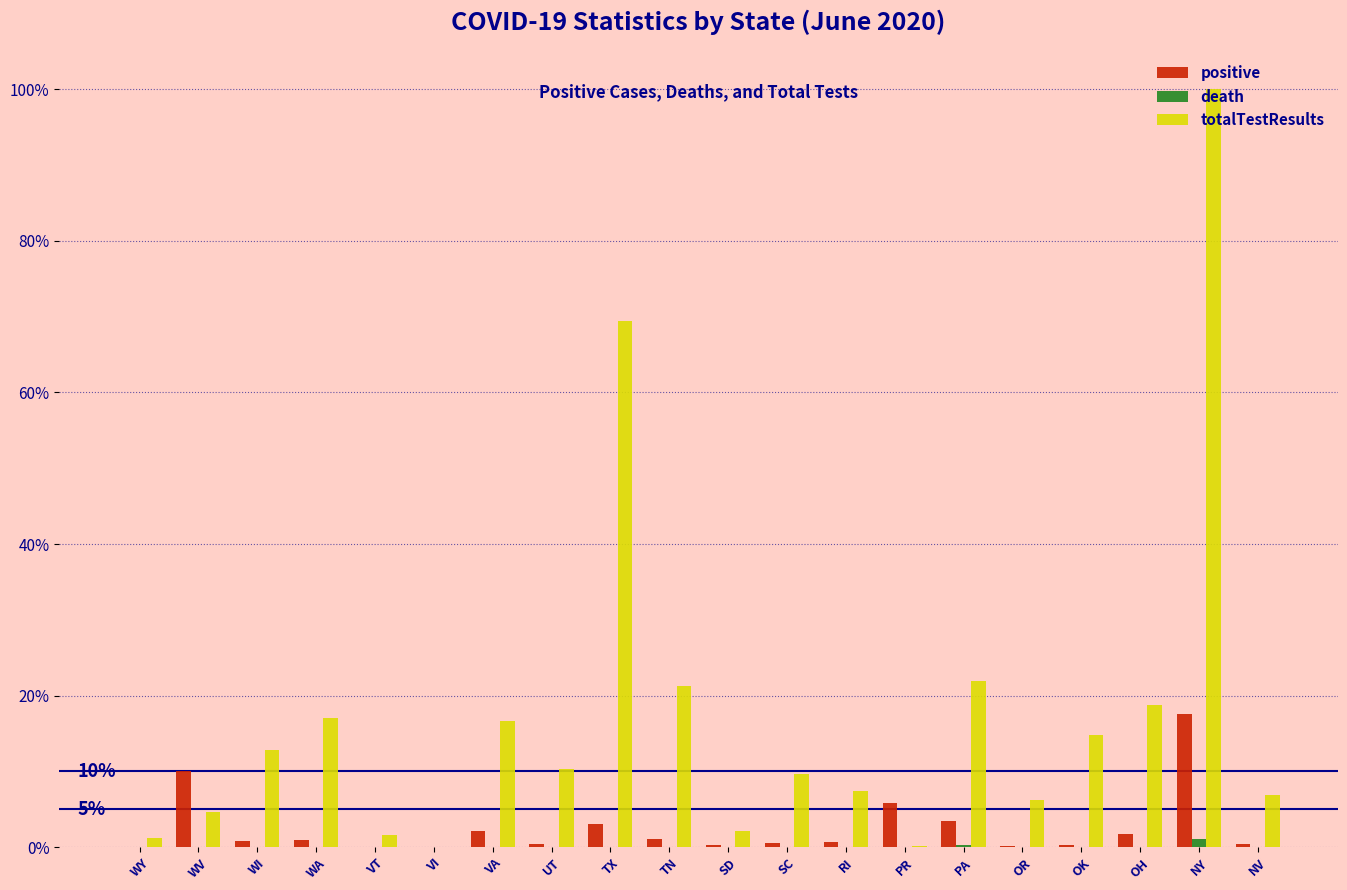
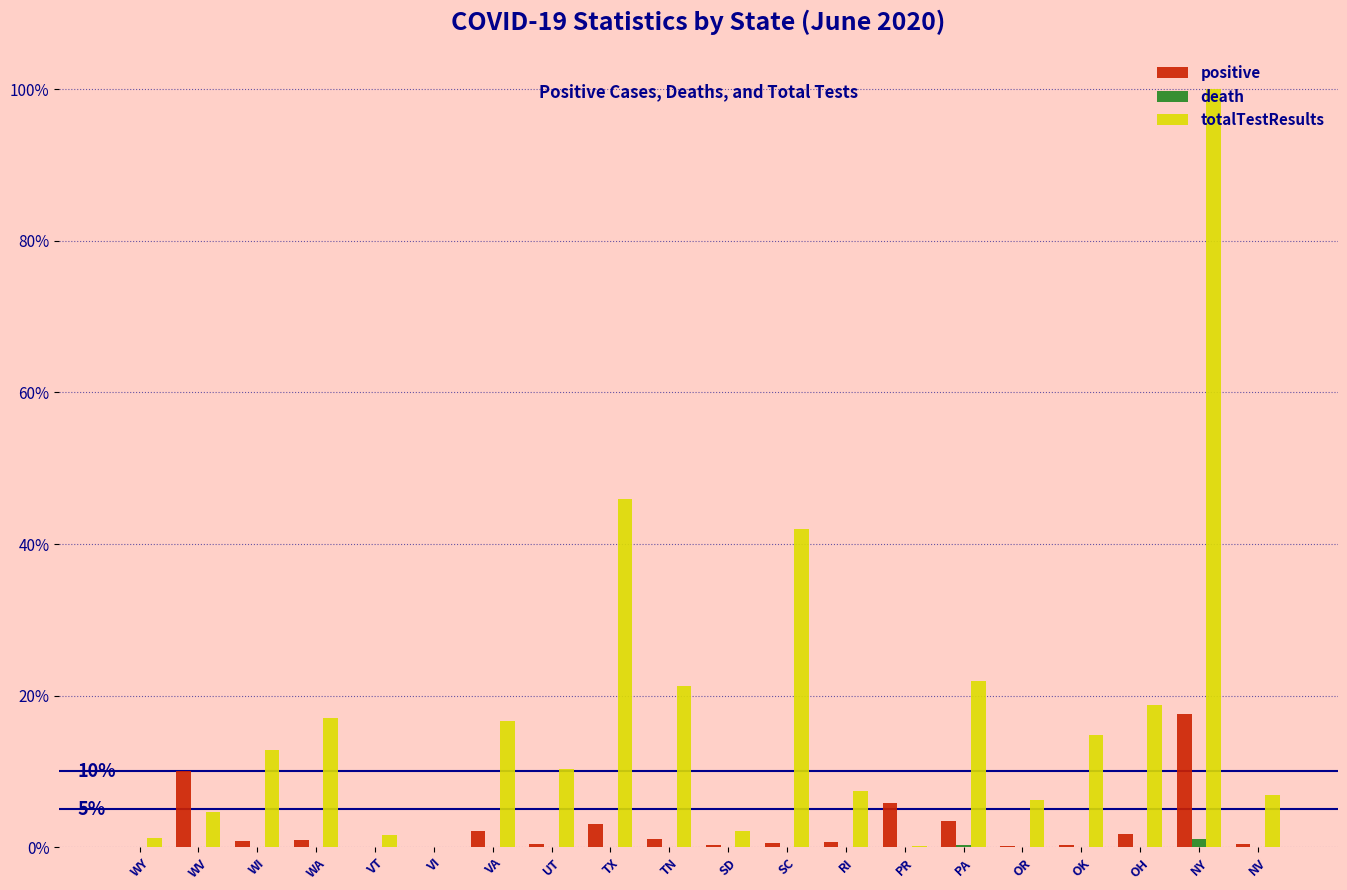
  {
    "positive": {
      "WV": "10%",
      "WI": "1%",
      "WA": "1%",
      "VA": "2%",
      "UT": "0%",
      "TX": "3%",
      "TN": "1%",
      "SC": "1%",
      "RI": "1%",
      "PR": "6%",
      "PA": "3%",
      "OH": "2%",
      "NY": "18%",
      "NV": "0%"
    },
    "death": {
      "NY": "1%"
    },
    "totalTestResults": {
      "WY": "1%",
      "WV": "5%",
      "WI": "13%",
      "WA": "17%",
      "VT": "2%",
      "VA": "17%",
      "UT": "10%",
-     "TX": "69%",
+     "TX": "46%",
      "TN": "21%",
      "SD": "2%",
-     "SC": "10%",
+     "SC": "42%",
      "RI": "7%",
      "PA": "22%",
      "OR": "6%",
      "OK": "15%",
      "OH": "19%",
      "NY": "100%",
      "NV": "7%"
    }
  }
